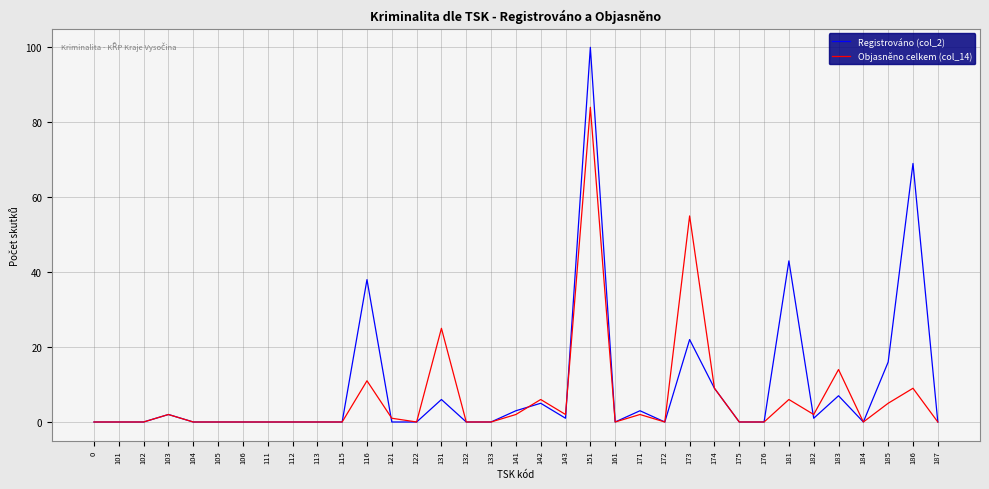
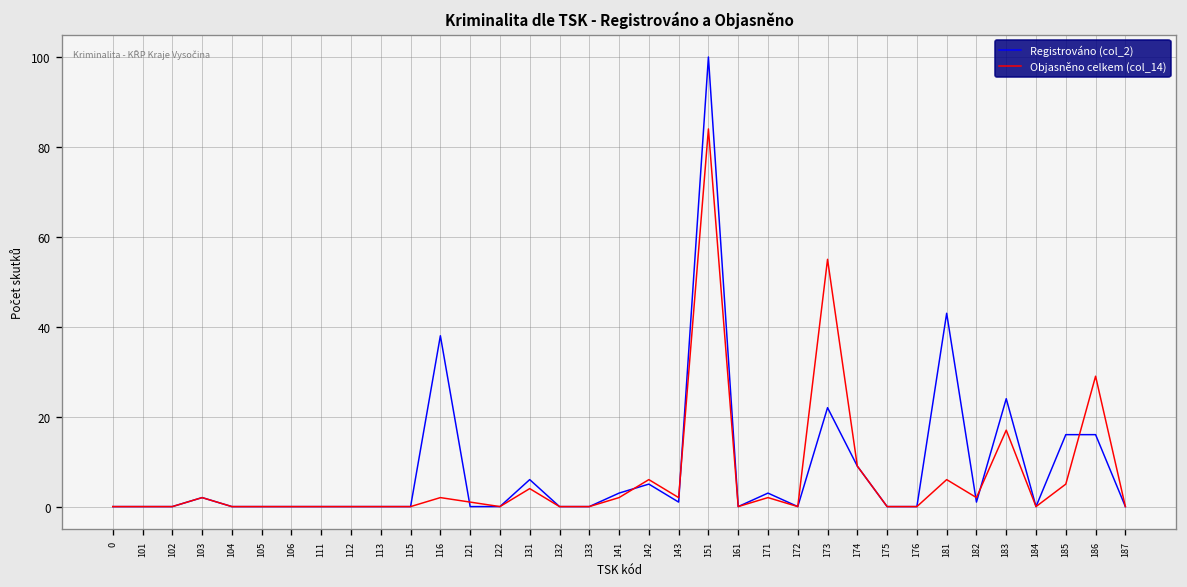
  {
    "Registrováno (col_2)": {
      "116": 38,
      "121": 0,
      "131": 6,
      "141": 3,
      "142": 5,
      "143": 1,
      "151": 100,
      "171": 3,
      "173": 22,
      "181": 43,
      "182": 1,
-     "183": 7,
+     "183": 24,
      "185": 16,
-     "186": 69
+     "186": 16
    },
    "Objasněno celkem (col_14)": {
-     "116": 11,
+     "116": 2,
      "121": 1,
-     "131": 25,
+     "131": 4,
      "141": 2,
      "142": 6,
      "143": 2,
      "151": 84,
      "171": 2,
      "173": 55,
      "181": 6,
      "182": 2,
-     "183": 14,
+     "183": 17,
      "185": 5,
-     "186": 9
+     "186": 29
    }
  }
